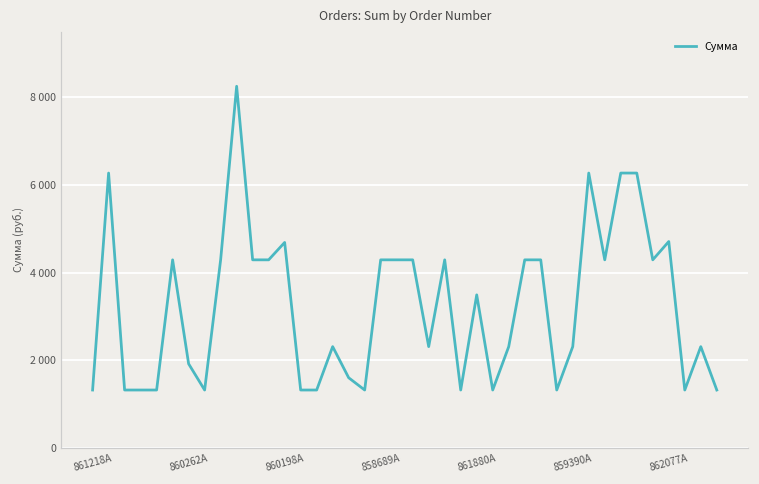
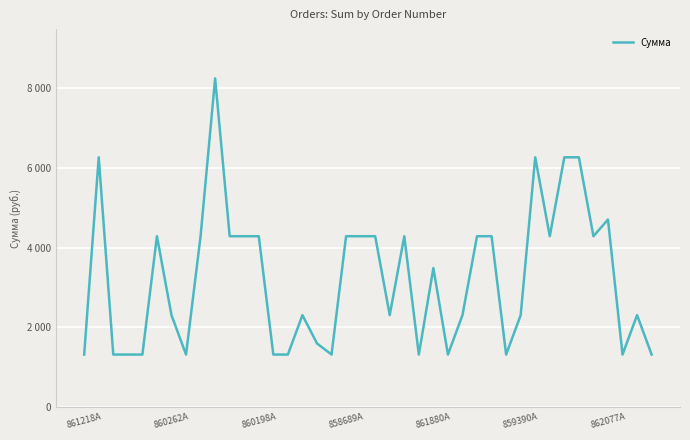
  {
    "861218A": 1300,
-   "860262A": 1900,
-   "860198A": 4700,
+   "860262A": 2300,
+   "860198A": 4300,
    "858689A": 4300,
    "861880A": 3500,
    "859390A": 2300,
    "862077A": 4700
  }
